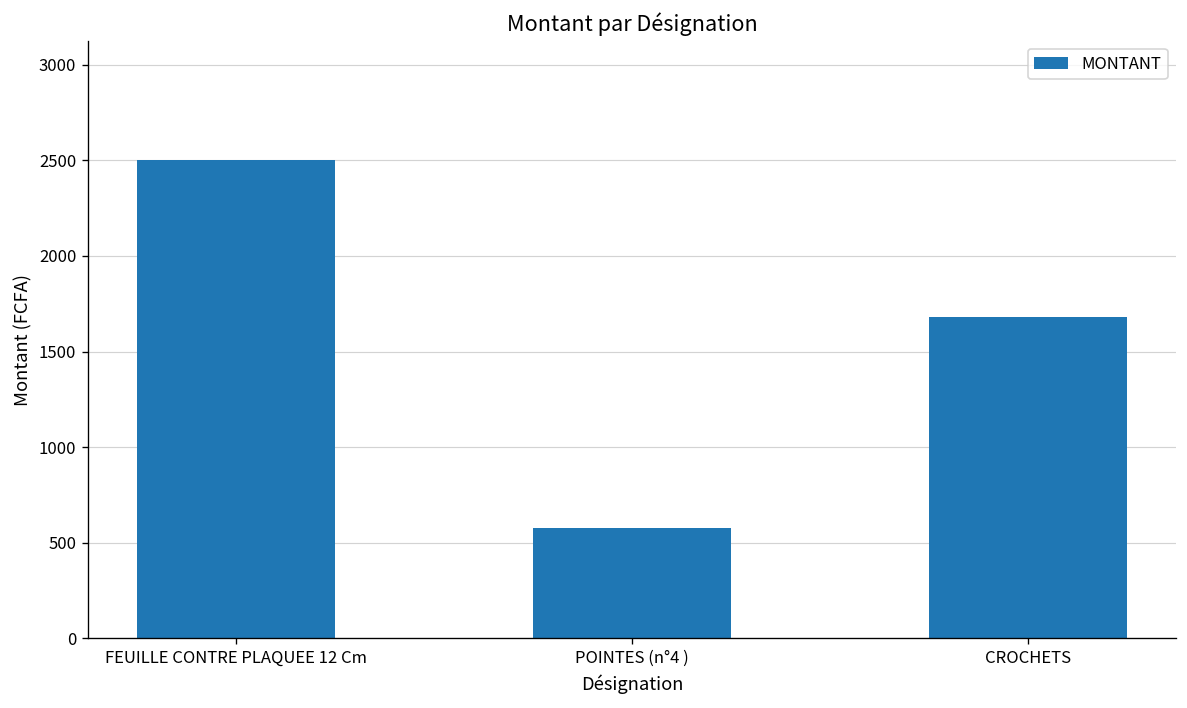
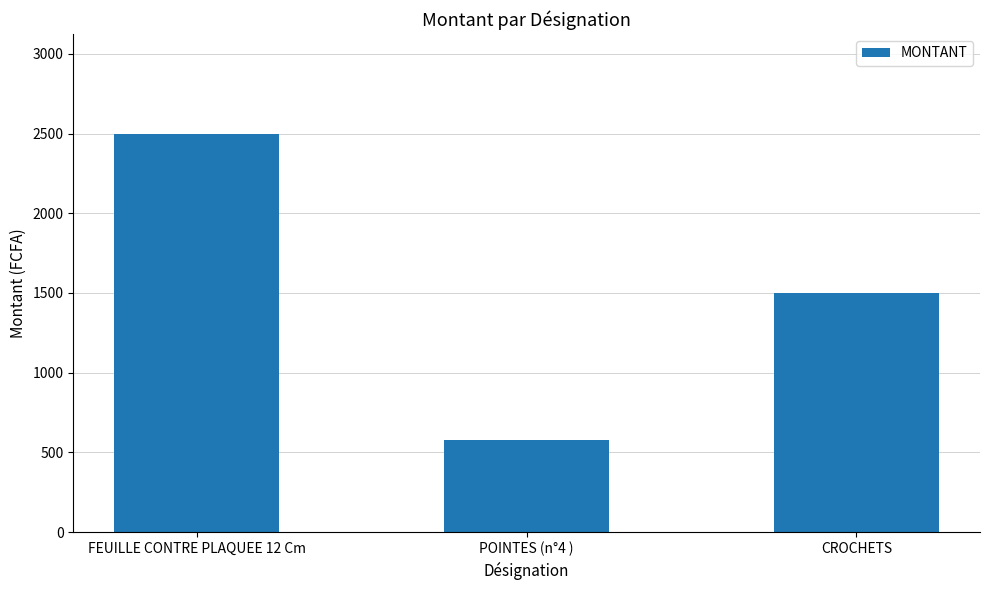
  {
    "FEUILLE CONTRE PLAQUEE 12 Cm": 2500,
    "POINTES (n°4 )": 580,
-   "CROCHETS": 1680
+   "CROCHETS": 1500
  }
